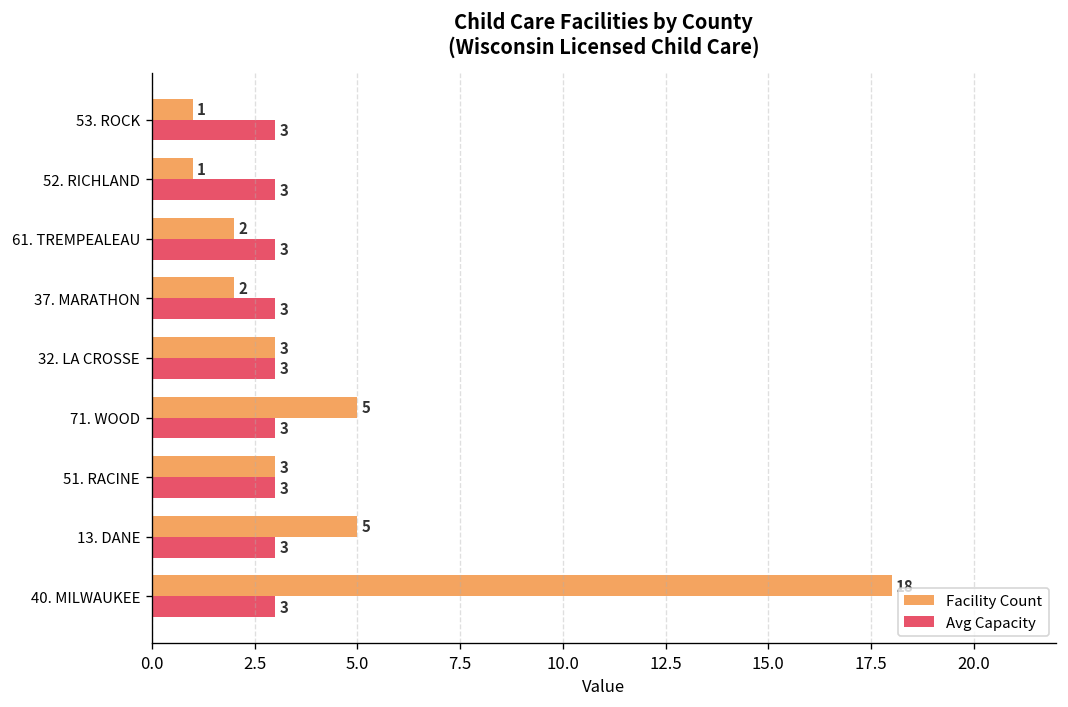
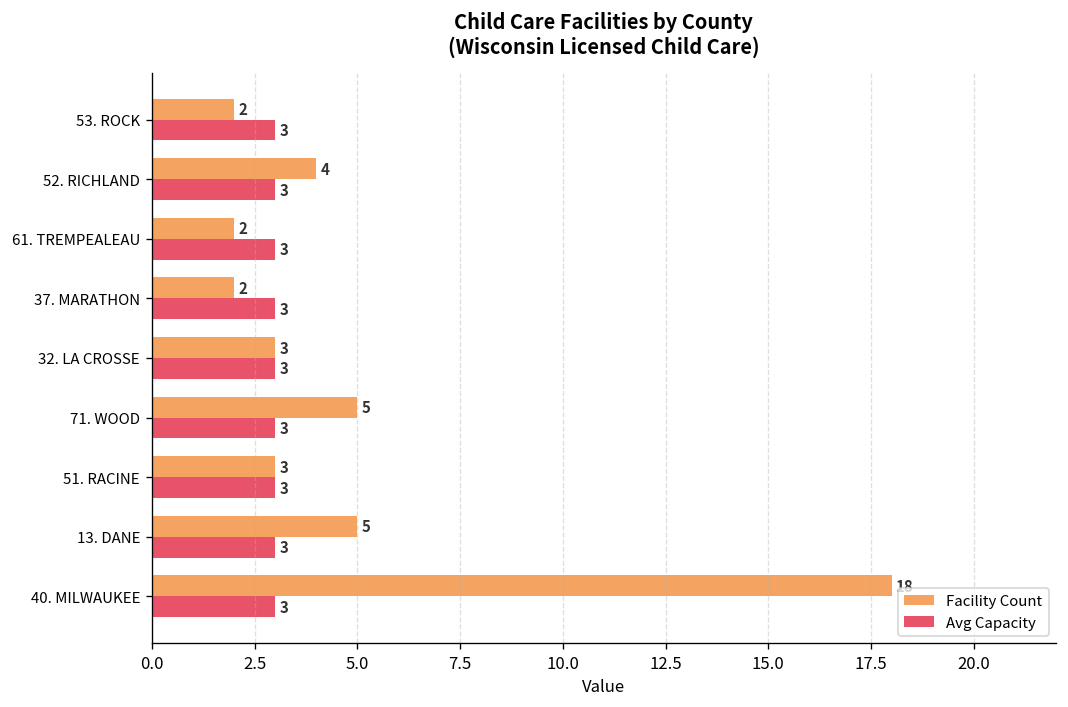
  {
    "Facility Count": {
-     "53. ROCK": 1,
-     "52. RICHLAND": 1,
+     "53. ROCK": 2,
+     "52. RICHLAND": 4,
      "61. TREMPEALEAU": 2,
      "37. MARATHON": 2,
      "32. LA CROSSE": 3,
      "71. WOOD": 5,
      "51. RACINE": 3,
      "13. DANE": 5
    },
    "Avg Capacity": {
      "53. ROCK": 3,
      "52. RICHLAND": 3,
      "61. TREMPEALEAU": 3,
      "37. MARATHON": 3,
      "32. LA CROSSE": 3,
      "71. WOOD": 3,
      "51. RACINE": 3,
      "13. DANE": 3,
      "40. MILWAUKEE": 3
    }
  }
